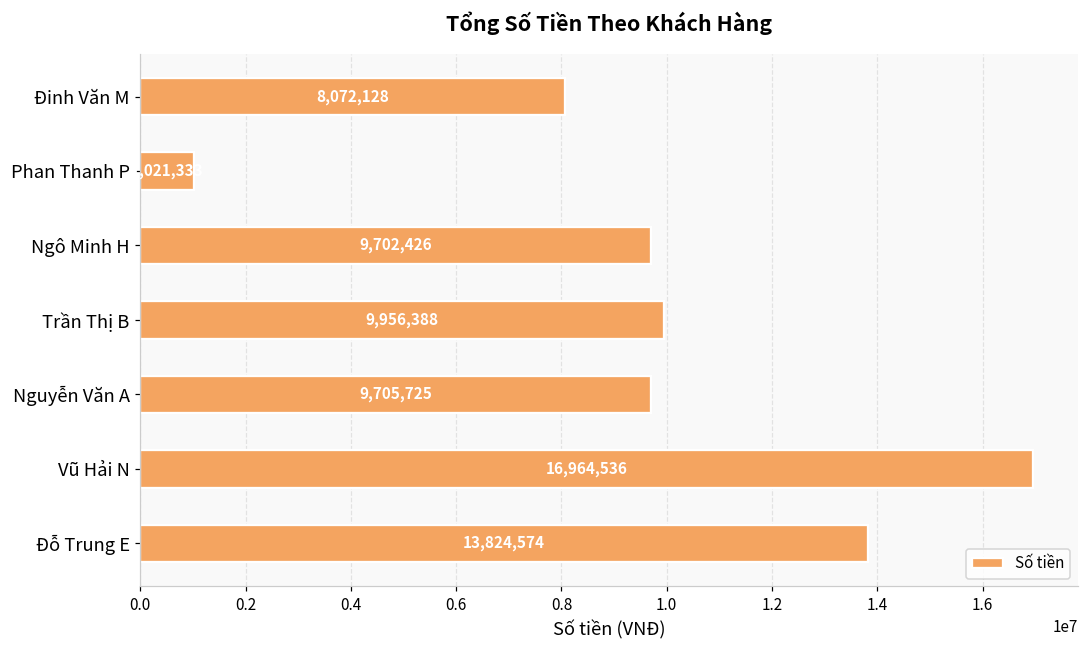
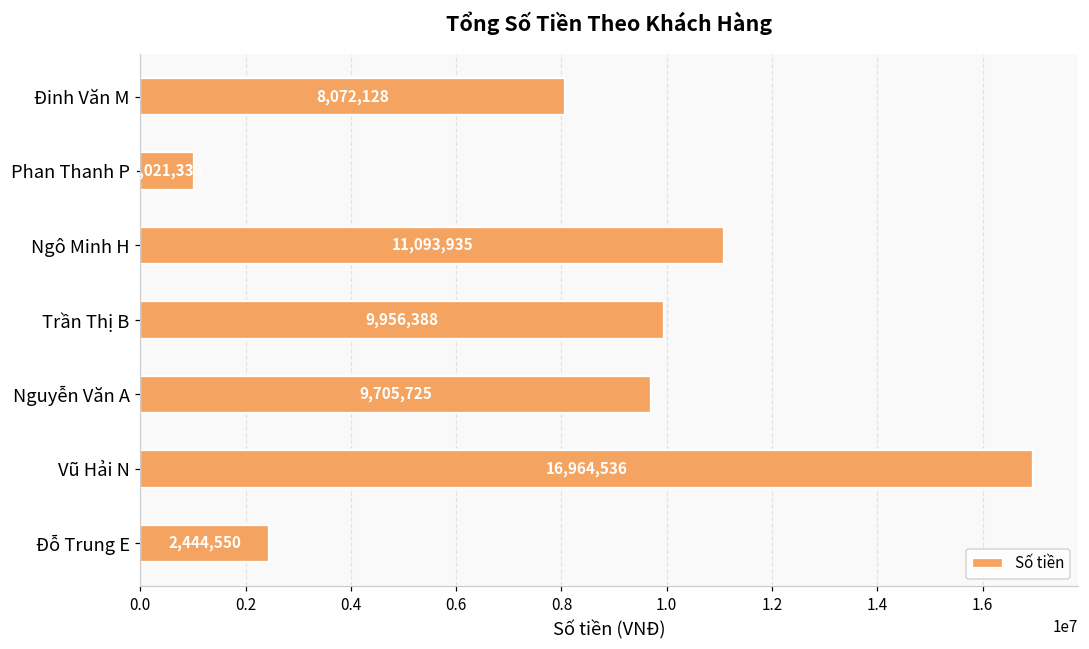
  {
    "Đinh Văn M": "8,072,128",
    "Phan Thanh P": "1,021,333",
-   "Ngô Minh H": "9,702,426",
+   "Ngô Minh H": "11,093,935",
    "Trần Thị B": "9,956,388",
    "Nguyễn Văn A": "9,705,725",
    "Vũ Hải N": "16,964,536",
-   "Đỗ Trung E": "13,824,574"
+   "Đỗ Trung E": "2,444,550"
  }
